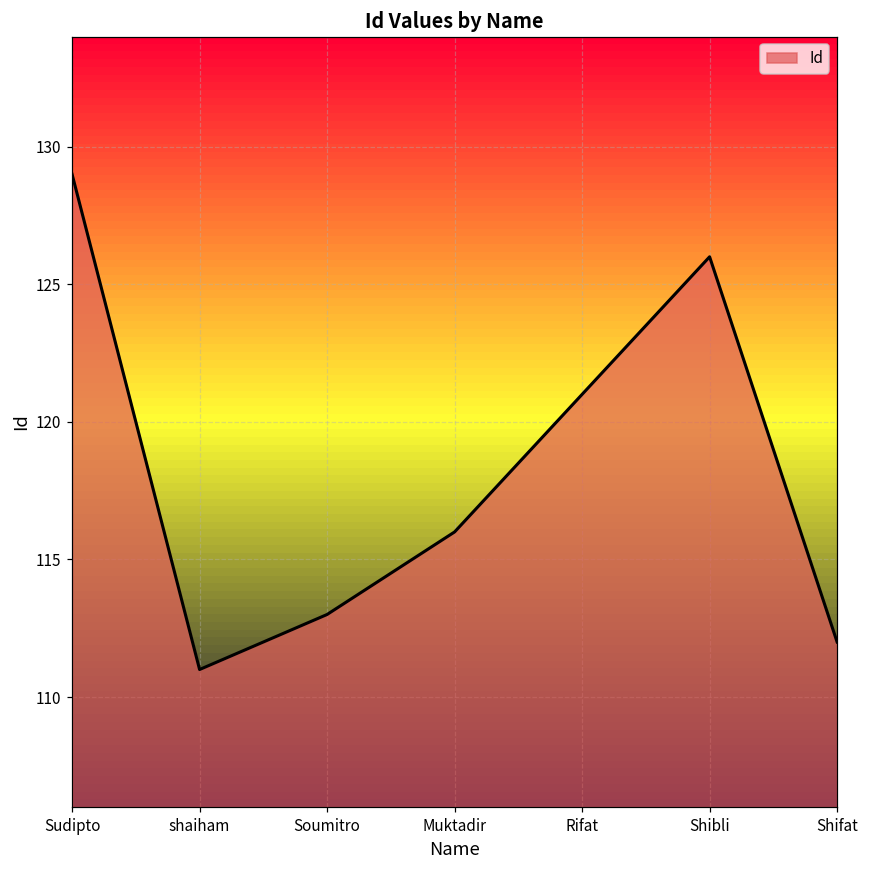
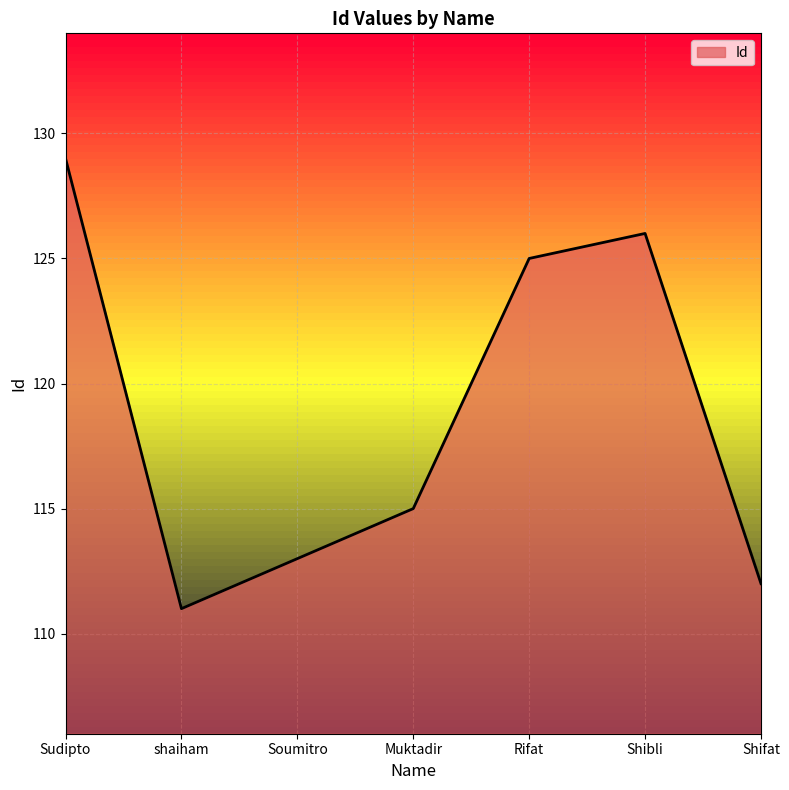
  {
    "Sudipto": 129,
    "shaiham": 111,
    "Soumitro": 113,
-   "Muktadir": 116,
-   "Rifat": 121,
+   "Muktadir": 115,
+   "Rifat": 125,
    "Shibli": 126,
    "Shifat": 112
  }
